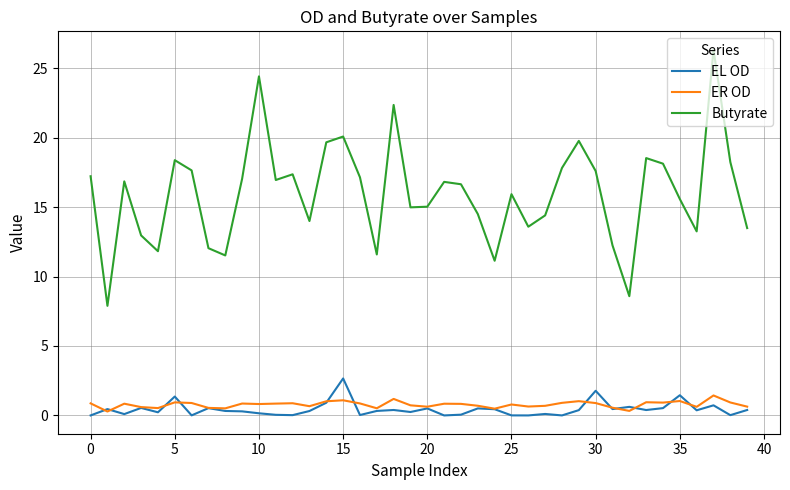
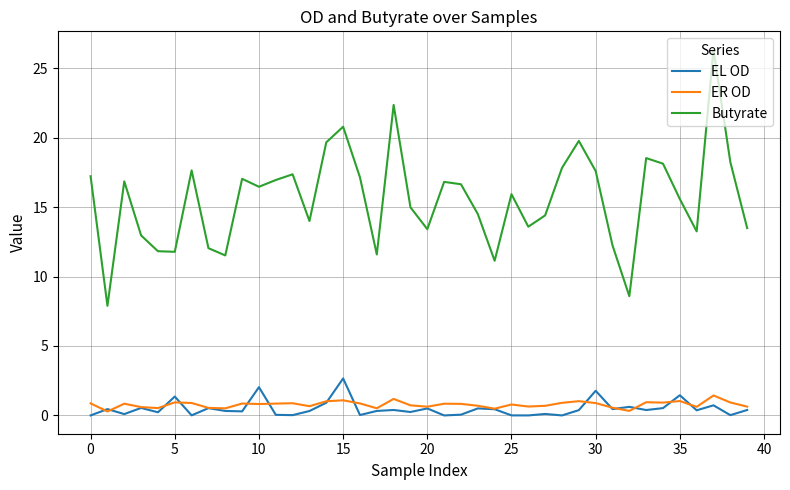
  {
    "EL OD": {
      "0": 0.0,
      "5": 1.4,
-     "10": 0.2,
+     "10": 2.0,
      "15": 2.7,
      "25": 0.0,
      "30": 1.8,
      "35": 1.5
    },
    "ER OD": {
      "0": 0.9,
      "5": 0.9,
      "10": 0.8,
      "15": 1.1,
      "25": 0.8,
      "30": 0.9,
      "35": 1.0
    },
    "Butyrate": {
      "0": 17.2,
-     "5": 18.4,
-     "10": 24.4,
-     "15": 20.1,
-     "20": 15.0,
+     "5": 11.8,
+     "10": 16.5,
+     "15": 20.8,
+     "20": 13.4,
      "25": 15.9,
      "30": 17.6,
      "35": 15.6
    }
  }
